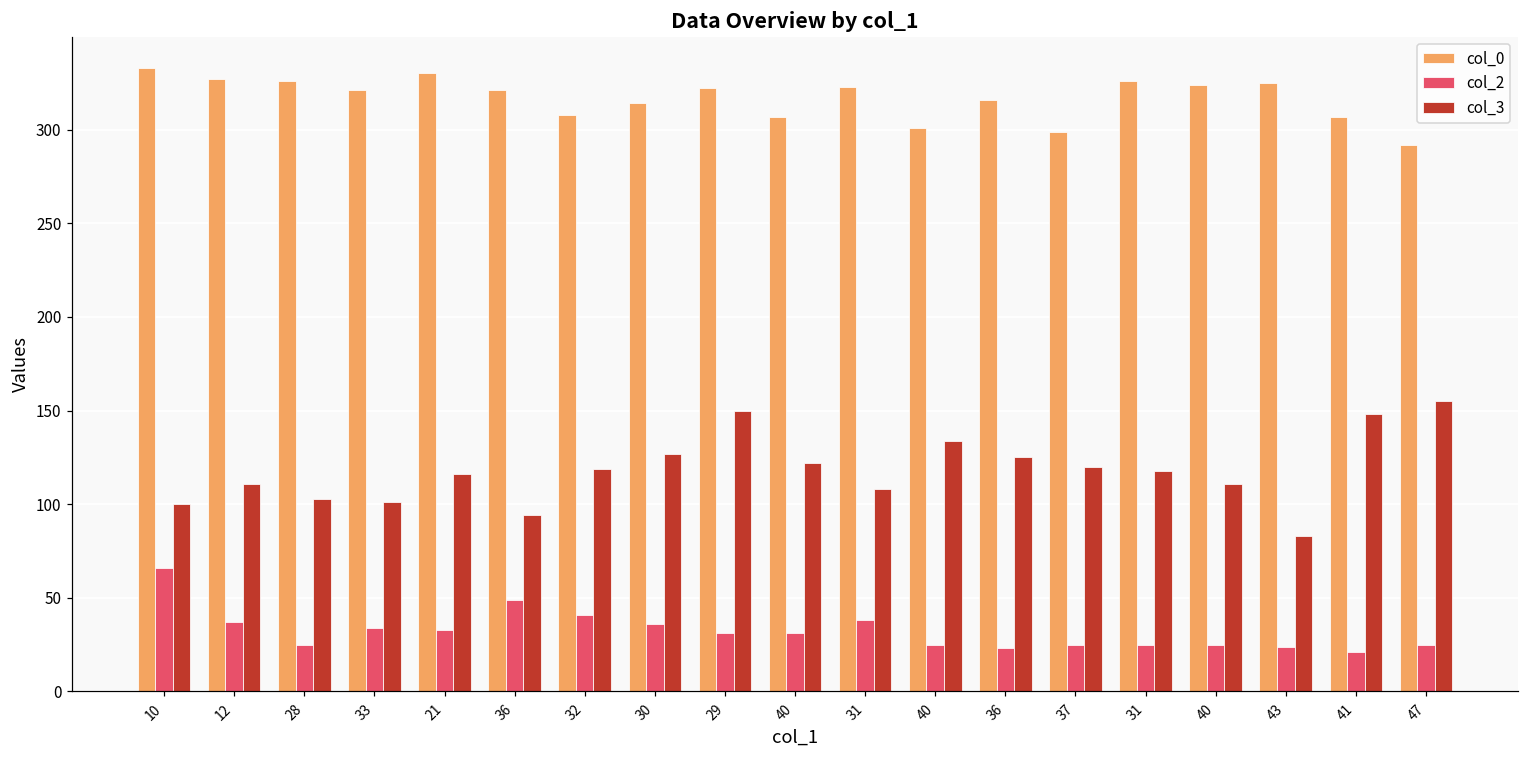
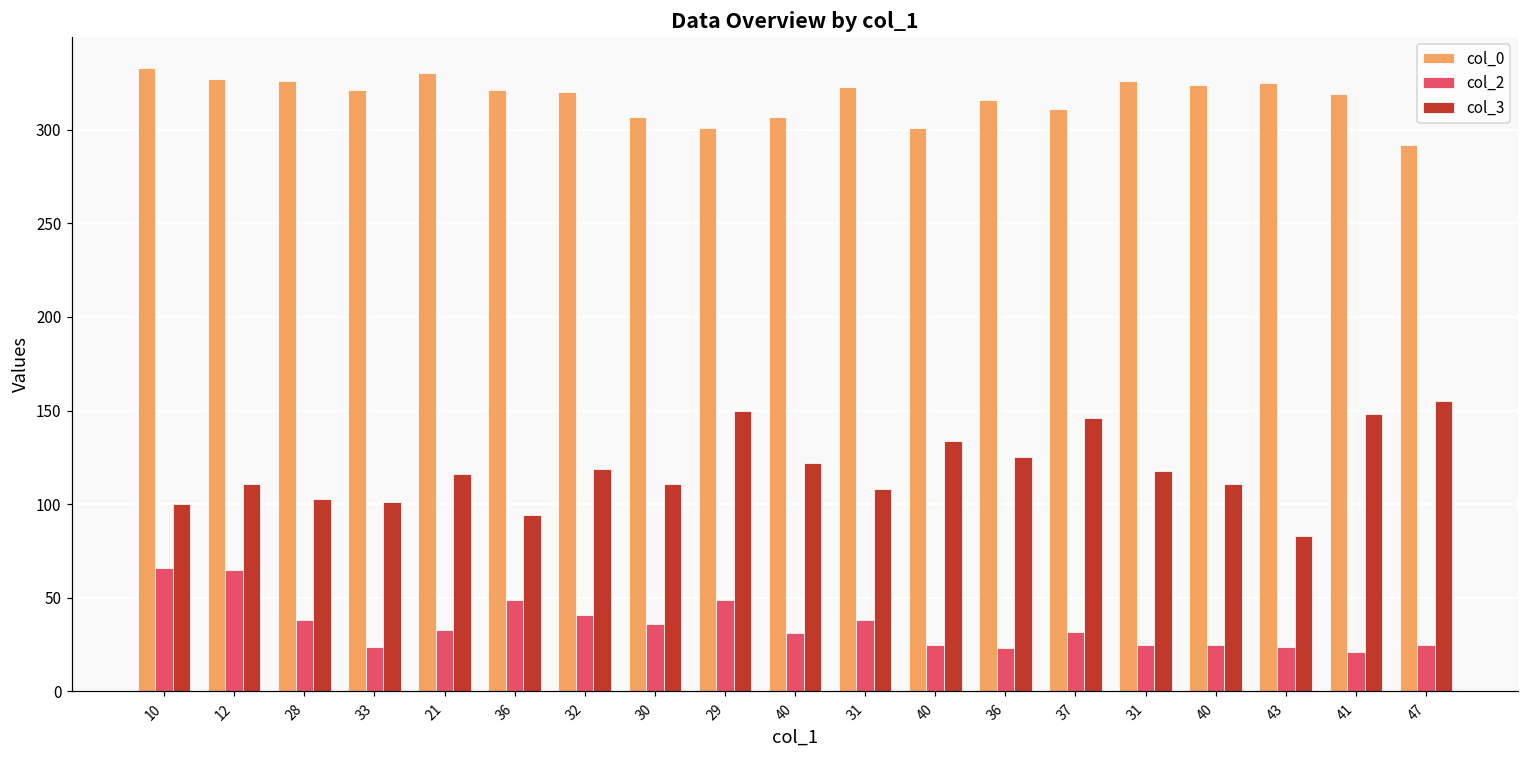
  {
    "col_0": {
      "10": 333,
      "12": 327,
      "28": 326,
      "33": 321,
      "21": 330,
-     "32": 308,
-     "30": 314,
-     "29": 322,
-     "37": 299,
+     "32": 320,
+     "30": 307,
+     "29": 301,
+     "37": 311,
      "43": 325,
-     "41": 307,
+     "41": 319,
      "47": 292
    },
    "col_2": {
      "10": 66,
-     "12": 37,
-     "28": 25,
-     "33": 34,
+     "12": 65,
+     "28": 38,
+     "33": 24,
      "21": 33,
      "32": 41,
      "30": 36,
-     "29": 31,
-     "37": 25,
+     "29": 49,
+     "37": 32,
      "43": 24,
      "41": 21,
      "47": 25
    },
    "col_3": {
      "10": 100,
      "12": 111,
      "28": 103,
      "33": 101,
      "21": 116,
      "32": 119,
-     "30": 127,
+     "30": 111,
      "29": 150,
-     "37": 120,
+     "37": 146,
      "43": 83,
      "41": 148,
      "47": 155
    }
  }
